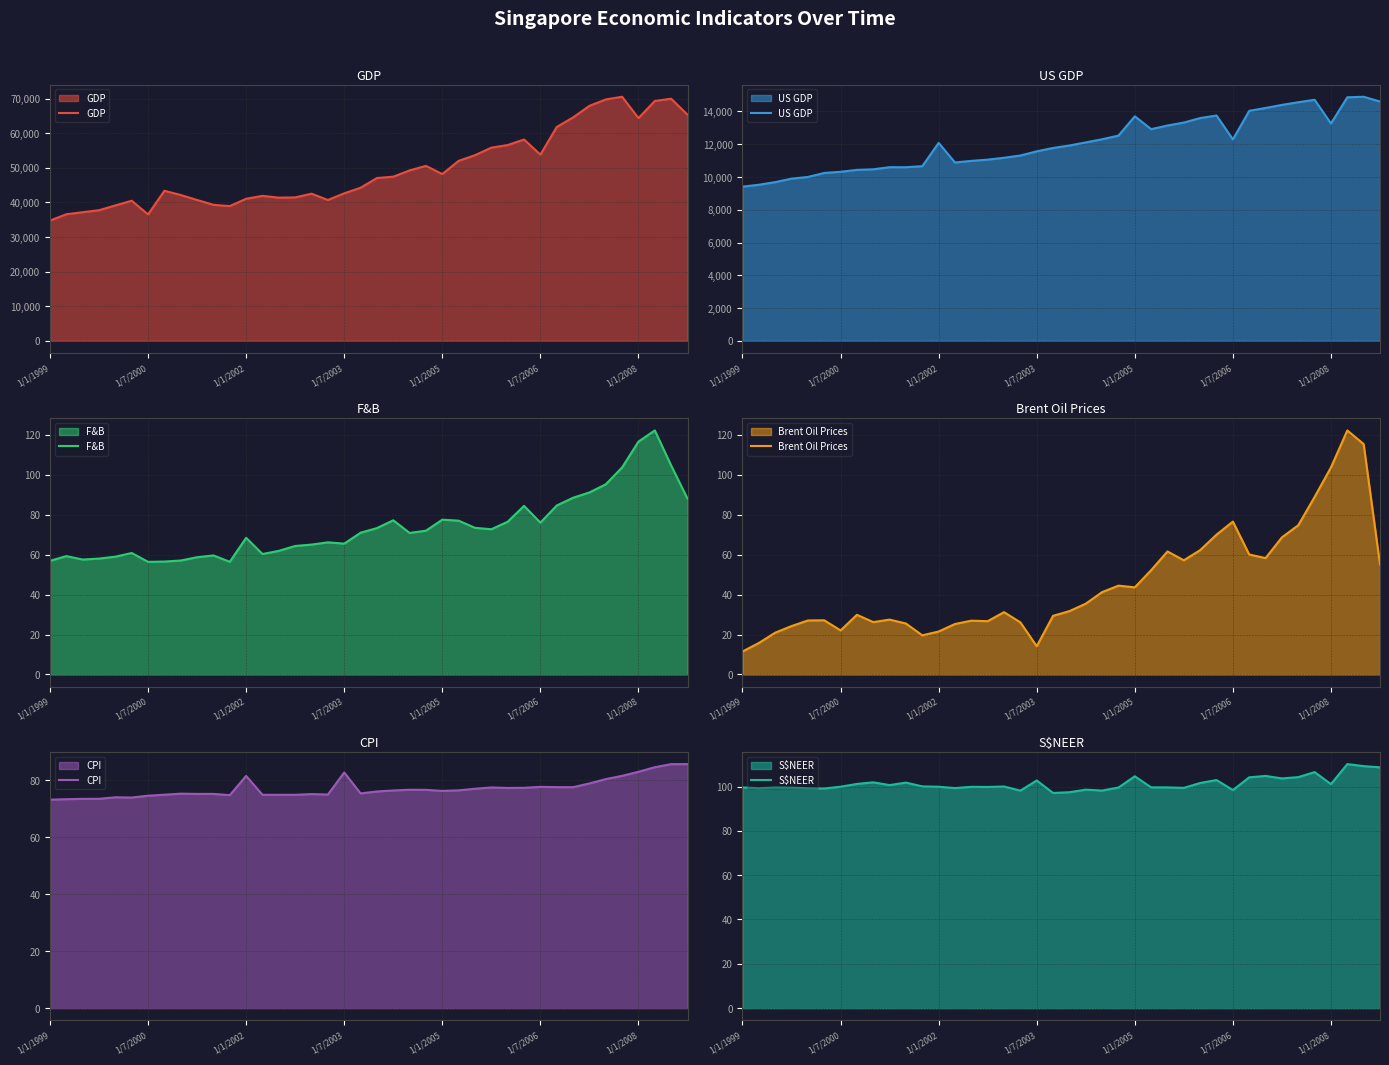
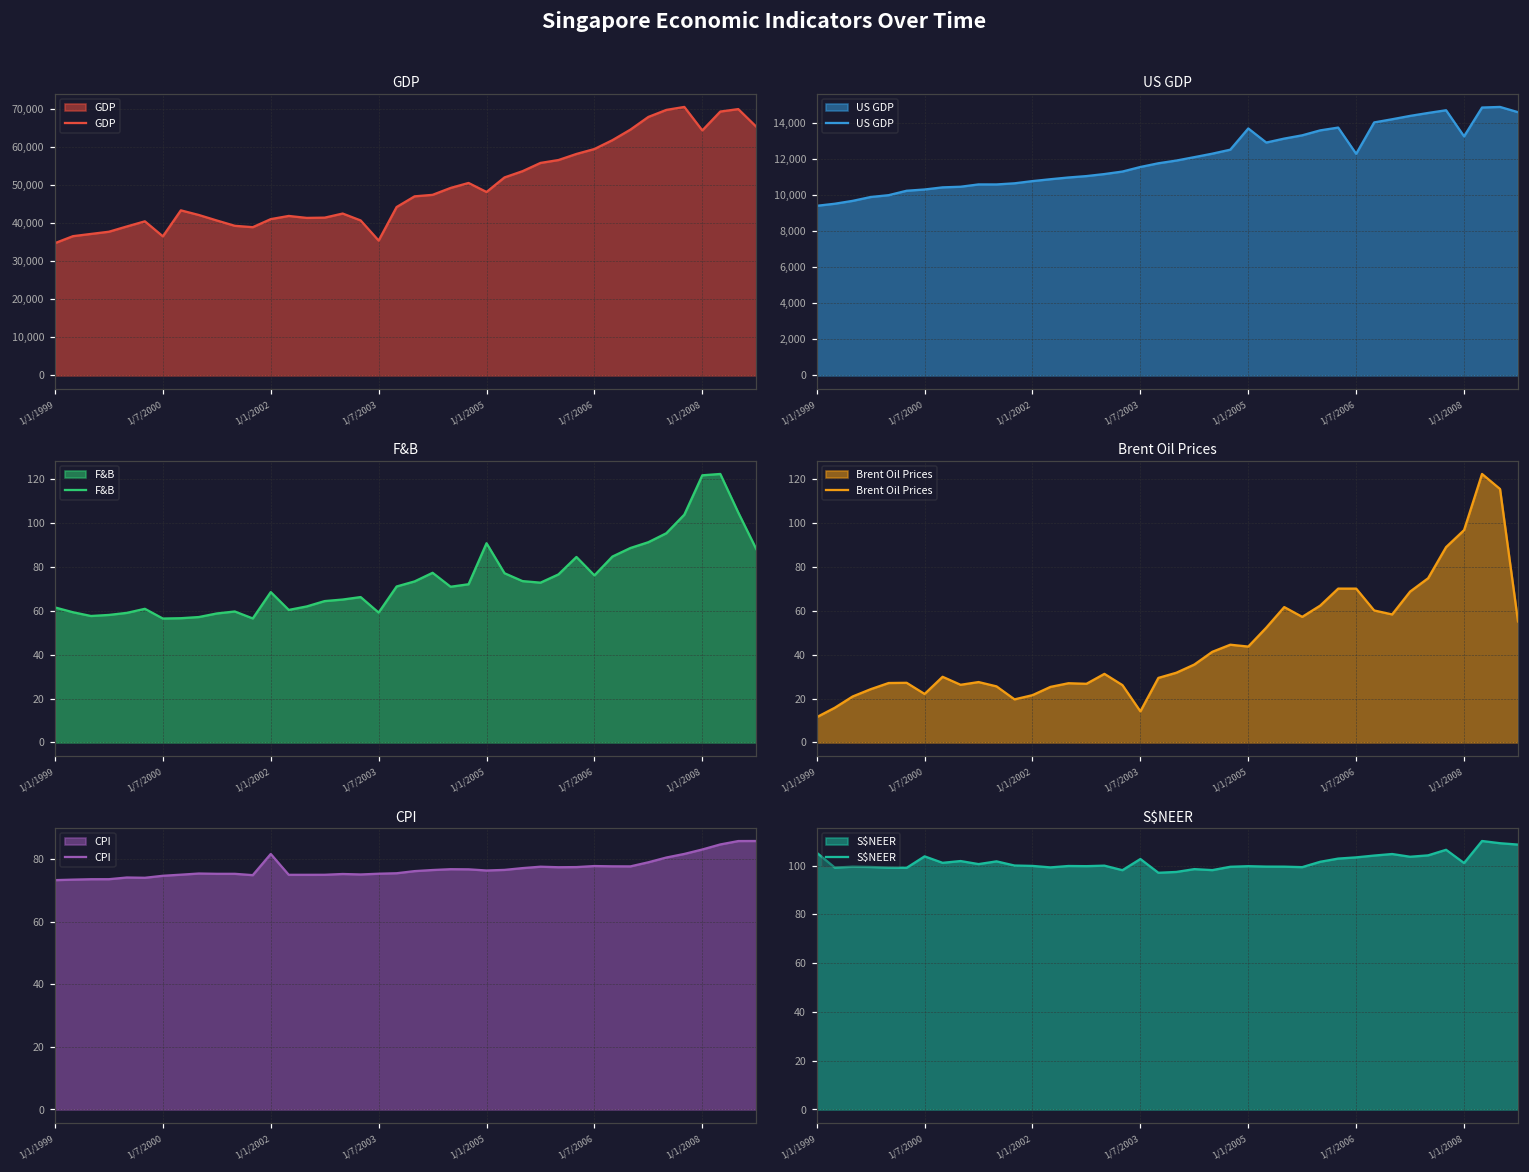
  {
    "GDP": {
      "1/1/1999": "35,000",
      "1/7/2000": "37,000",
      "1/1/2002": "41,000",
-     "1/7/2003": "43,000",
+     "1/7/2003": "35,000",
      "1/1/2005": "48,000",
-     "1/7/2006": "54,000",
+     "1/7/2006": "59,000",
      "1/1/2008": "64,000"
    },
    "US GDP": {
      "1/1/1999": "9,400",
      "1/7/2000": "10,300",
-     "1/1/2002": "12,100",
+     "1/1/2002": "10,800",
      "1/7/2003": "11,600",
      "1/1/2005": "13,700",
      "1/7/2006": "12,300",
      "1/1/2008": "13,300"
    },
    "F&B": {
-     "1/1/1999": "57",
+     "1/1/1999": "61",
      "1/7/2000": "56",
      "1/1/2002": "68",
-     "1/7/2003": "66",
-     "1/1/2005": "78",
+     "1/7/2003": "59",
+     "1/1/2005": "91",
      "1/7/2006": "76",
-     "1/1/2008": "117"
+     "1/1/2008": "122"
    },
    "Brent Oil Prices": {
      "1/1/1999": "12",
      "1/7/2000": "22",
      "1/1/2002": "22",
      "1/7/2003": "14",
      "1/1/2005": "44",
-     "1/7/2006": "77",
-     "1/1/2008": "104"
+     "1/7/2006": "70",
+     "1/1/2008": "97"
    },
    "CPI": {
      "1/1/1999": "73",
      "1/7/2000": "75",
      "1/1/2002": "82",
-     "1/7/2003": "83",
+     "1/7/2003": "75",
      "1/1/2005": "76",
      "1/7/2006": "78",
      "1/1/2008": "83"
    },
    "S$NEER": {
-     "1/1/1999": "100",
-     "1/7/2000": "100",
+     "1/1/1999": "105",
+     "1/7/2000": "104",
      "1/1/2002": "100",
      "1/7/2003": "103",
-     "1/1/2005": "105",
-     "1/7/2006": "98",
+     "1/1/2005": "100",
+     "1/7/2006": "103",
      "1/1/2008": "101"
    }
  }
